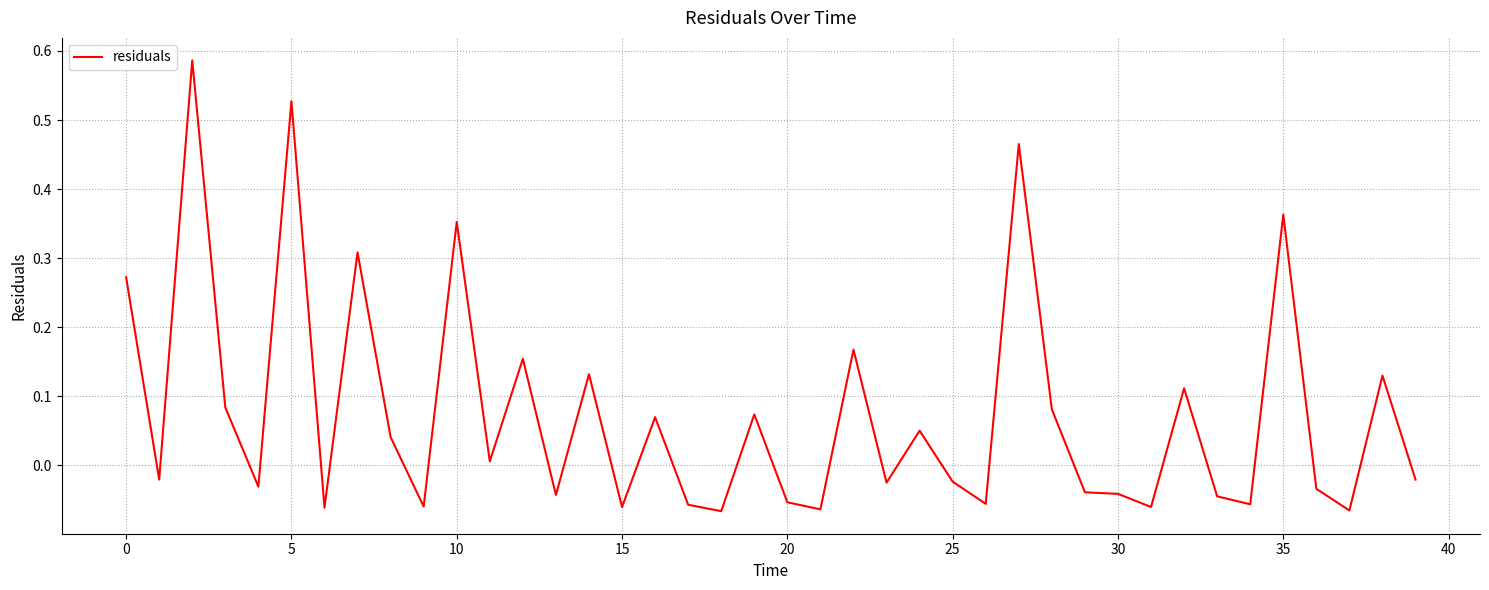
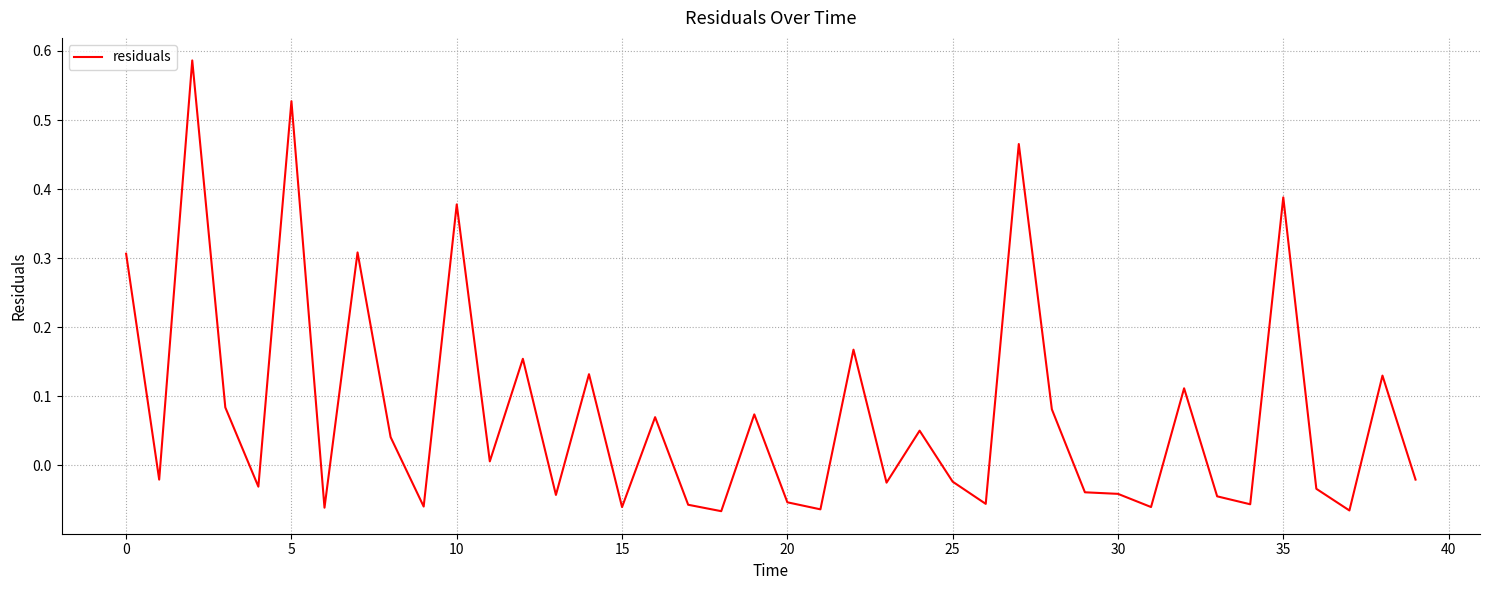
  {
-   "0": 0.27,
+   "0": 0.31,
    "5": 0.53,
-   "10": 0.35,
+   "10": 0.38,
    "15": -0.06,
    "20": -0.05,
    "25": -0.02,
    "30": -0.04,
-   "35": 0.36
+   "35": 0.39
  }
